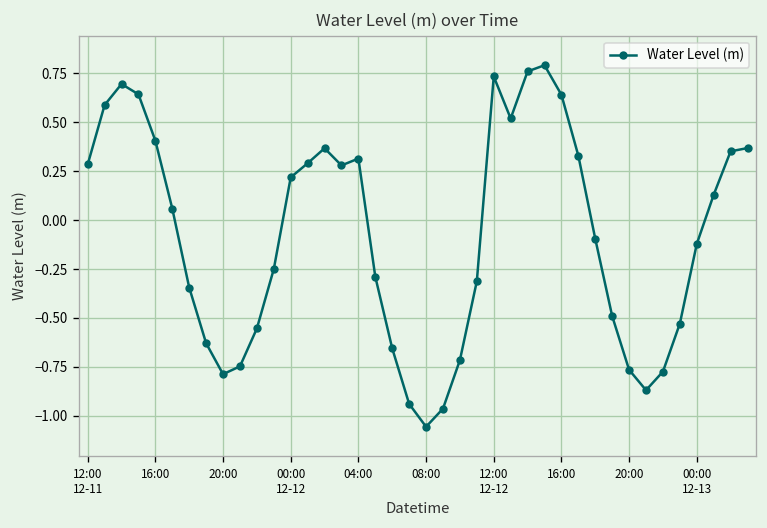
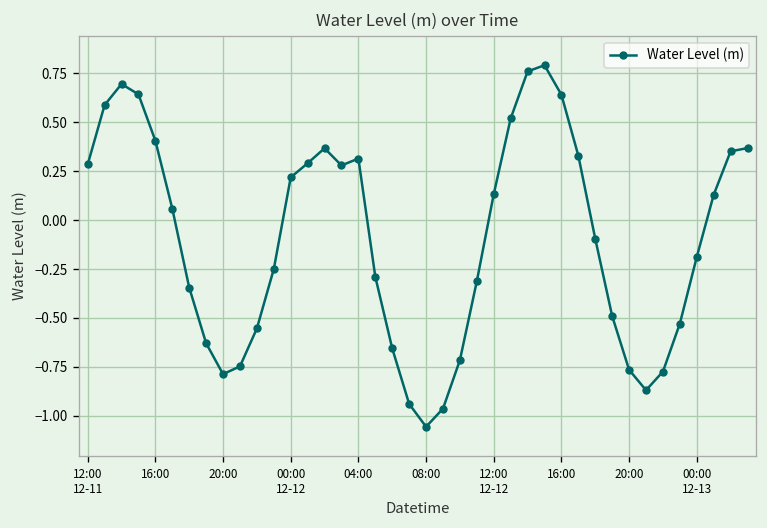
  {
    "12:00 12-11": 0.28,
    "00:00 12-12": 0.22,
    "04:00": 0.31,
    "08:00": -1.06,
-   "12:00 12-12": 0.73,
-   "00:00 12-13": -0.12
+   "12:00 12-12": 0.13,
+   "00:00 12-13": -0.19
  }
